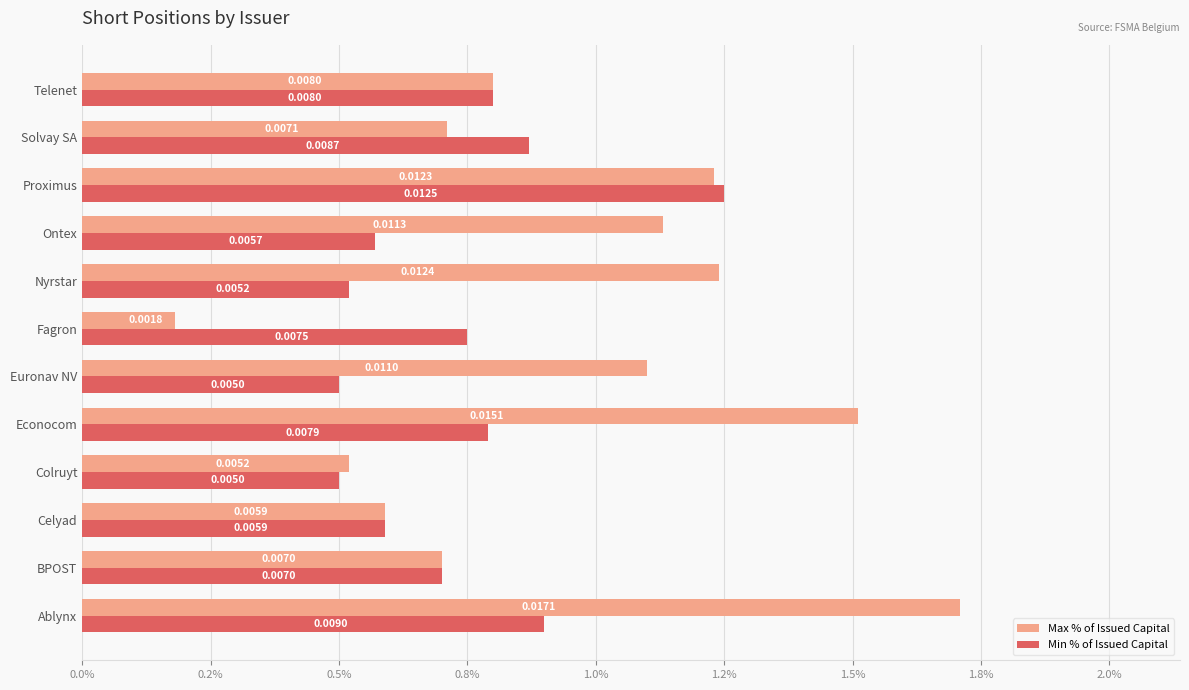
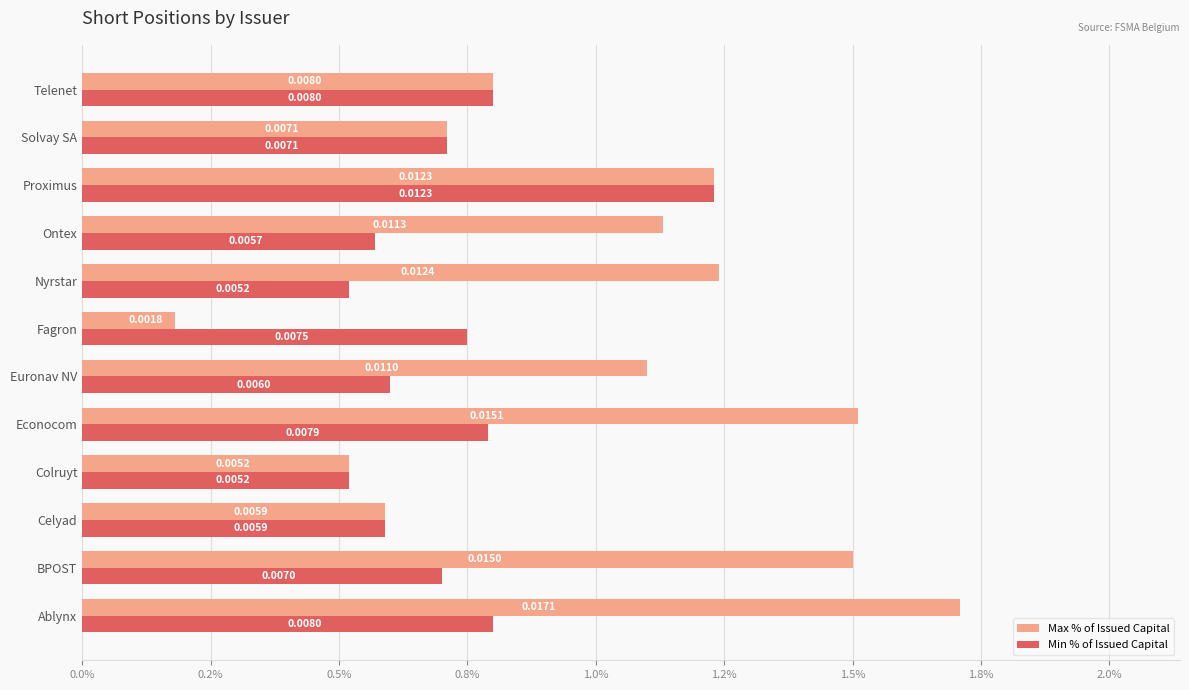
  {
    "Max % of Issued Capital": {
      "Telenet": 0.0080,
      "Solvay SA": 0.0071,
      "Proximus": 0.0123,
      "Ontex": 0.0113,
      "Nyrstar": 0.0124,
      "Fagron": 0.0018,
      "Euronav NV": 0.0110,
      "Econocom": 0.0151,
      "Colruyt": 0.0052,
      "Celyad": 0.0059,
-     "BPOST": 0.0070,
+     "BPOST": 0.0150,
      "Ablynx": 0.0171
    },
    "Min % of Issued Capital": {
      "Telenet": 0.0080,
-     "Solvay SA": 0.0087,
-     "Proximus": 0.0125,
+     "Solvay SA": 0.0071,
+     "Proximus": 0.0123,
      "Ontex": 0.0057,
      "Nyrstar": 0.0052,
      "Fagron": 0.0075,
-     "Euronav NV": 0.0050,
+     "Euronav NV": 0.0060,
      "Econocom": 0.0079,
-     "Colruyt": 0.0050,
+     "Colruyt": 0.0052,
      "Celyad": 0.0059,
      "BPOST": 0.0070,
-     "Ablynx": 0.0090
+     "Ablynx": 0.0080
    }
  }
